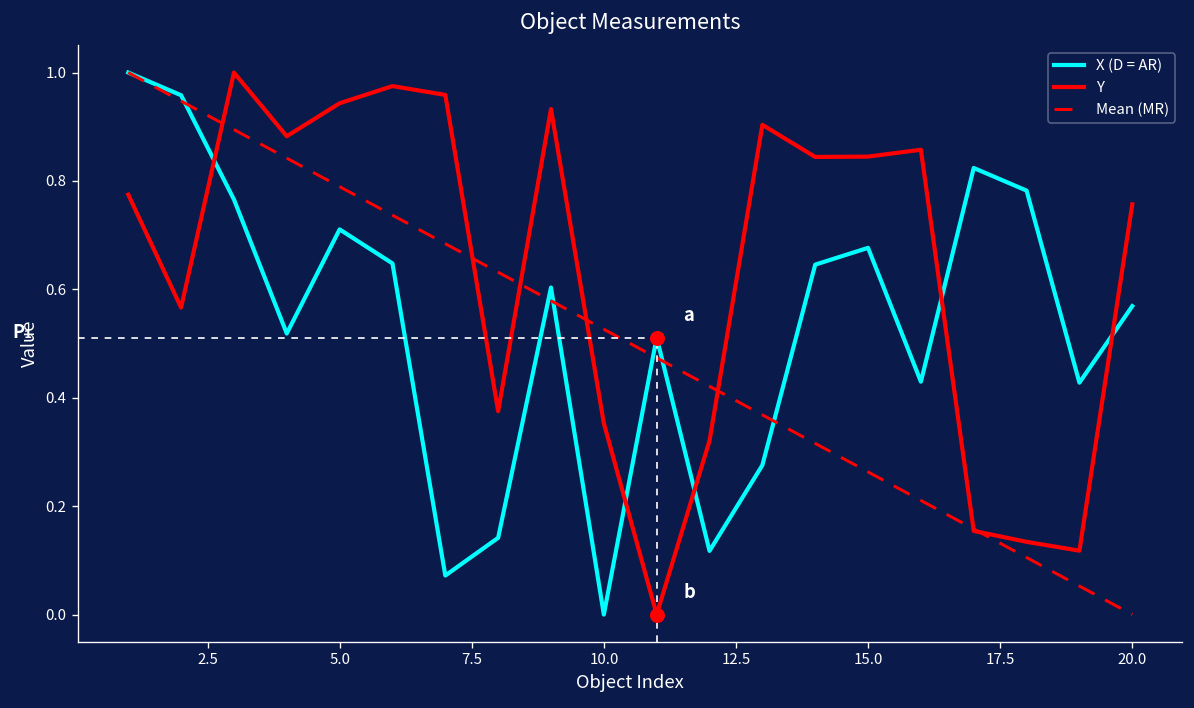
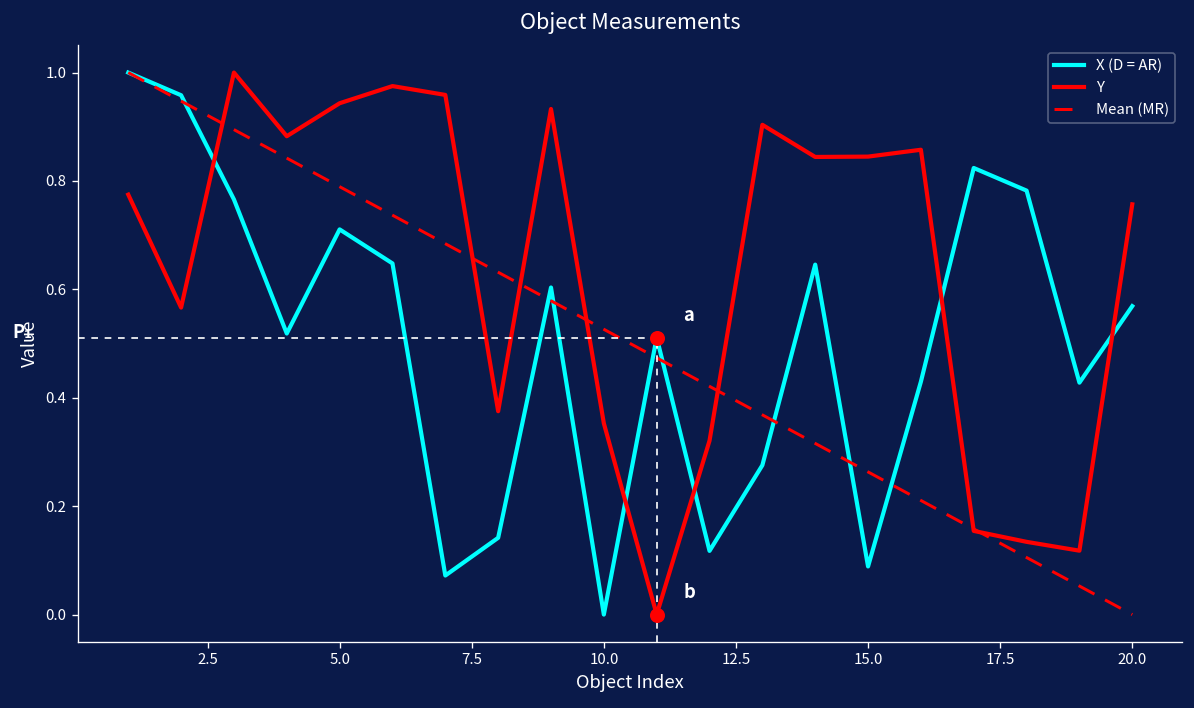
  {
    "X (D = AR)": {
      "5.0": 0.71,
      "10.0": 0.00,
-     "15.0": 0.68,
+     "15.0": 0.09,
      "20.0": 0.57
    }
  }
